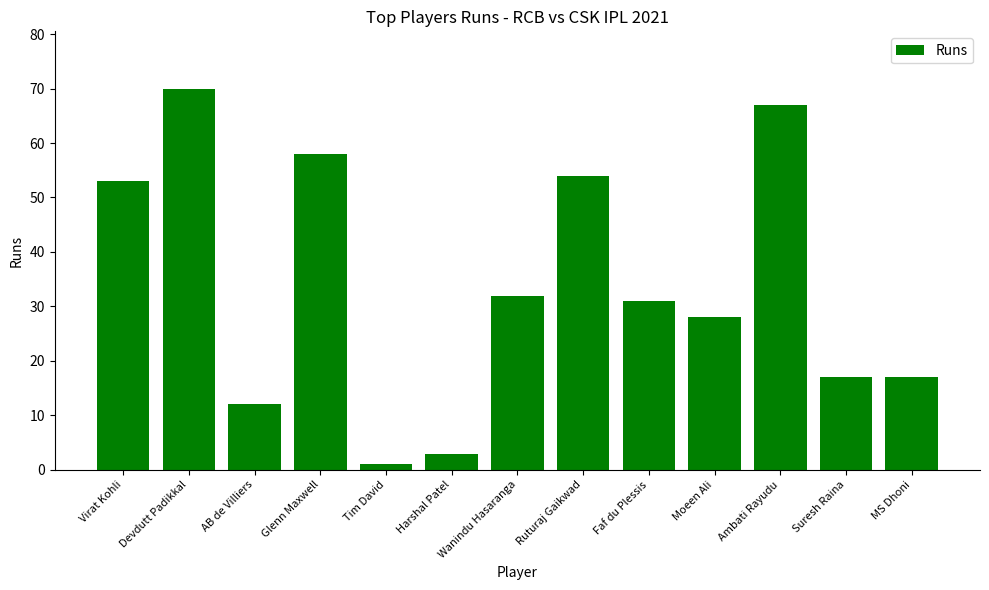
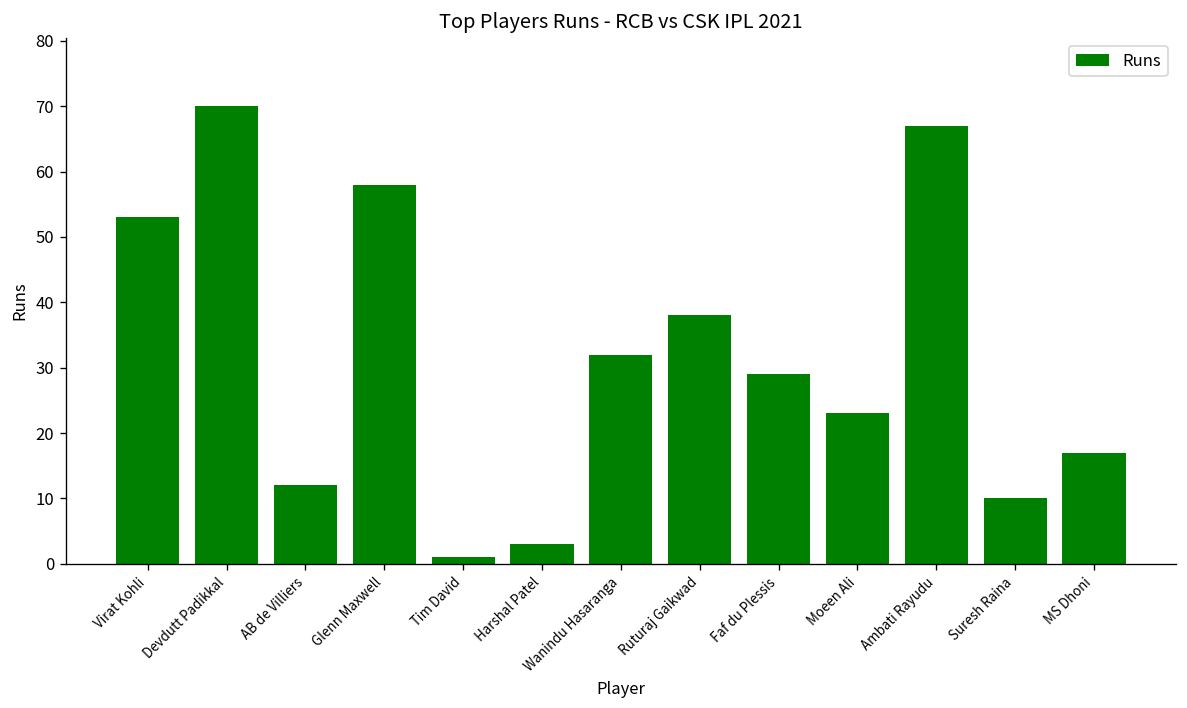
  {
    "Virat Kohli": 53,
    "Devdutt Padikkal": 70,
    "AB de Villiers": 12,
    "Glenn Maxwell": 58,
    "Tim David": 1,
    "Harshal Patel": 3,
    "Wanindu Hasaranga": 32,
-   "Ruturaj Gaikwad": 54,
-   "Faf du Plessis": 31,
-   "Moeen Ali": 28,
+   "Ruturaj Gaikwad": 38,
+   "Faf du Plessis": 29,
+   "Moeen Ali": 23,
    "Ambati Rayudu": 67,
-   "Suresh Raina": 17,
+   "Suresh Raina": 10,
    "MS Dhoni": 17
  }
